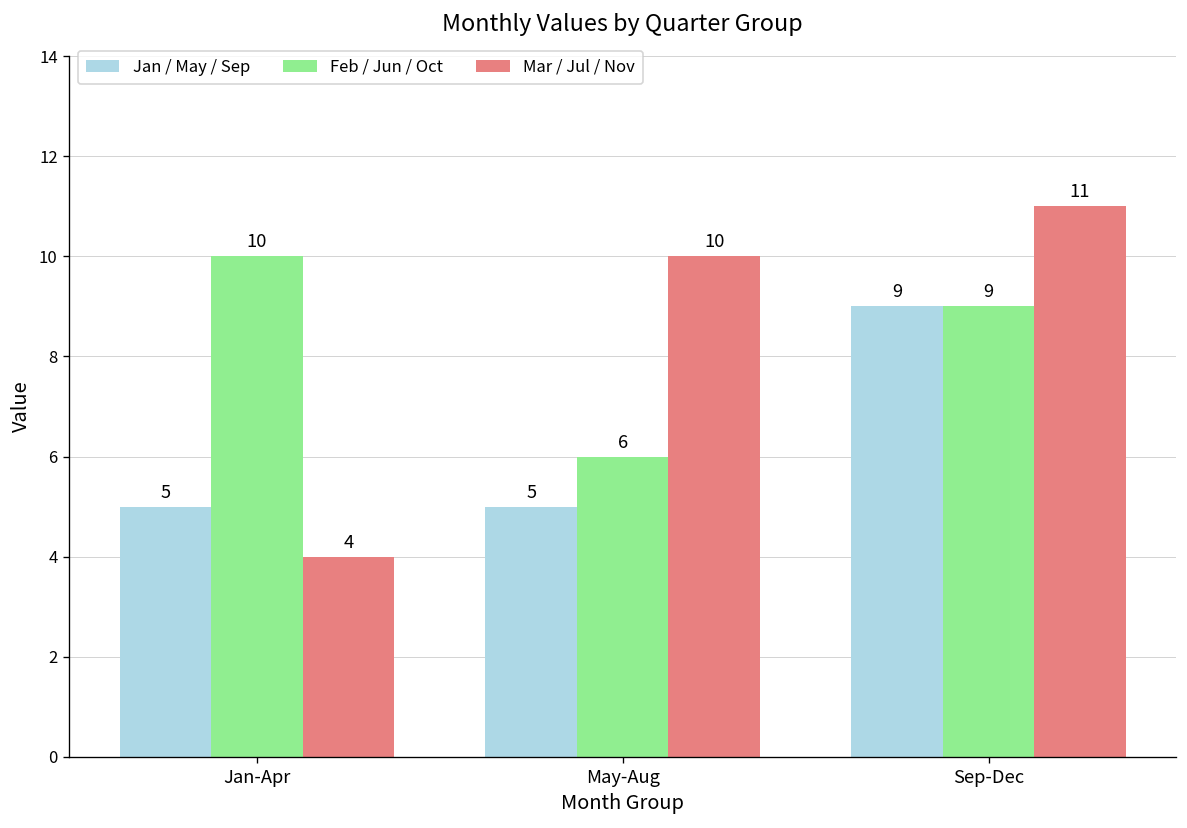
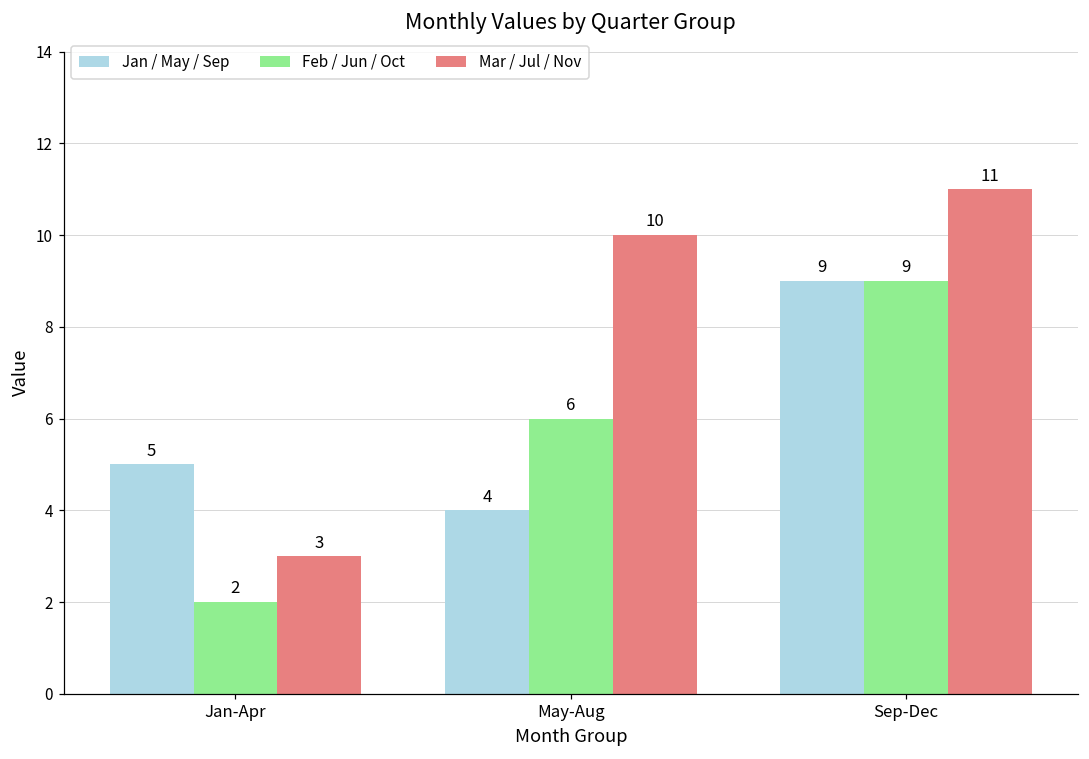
  {
    "Jan / May / Sep": {
      "Jan-Apr": 5,
-     "May-Aug": 5,
+     "May-Aug": 4,
      "Sep-Dec": 9
    },
    "Feb / Jun / Oct": {
-     "Jan-Apr": 10,
+     "Jan-Apr": 2,
      "May-Aug": 6,
      "Sep-Dec": 9
    },
    "Mar / Jul / Nov": {
-     "Jan-Apr": 4,
+     "Jan-Apr": 3,
      "May-Aug": 10,
      "Sep-Dec": 11
    }
  }
